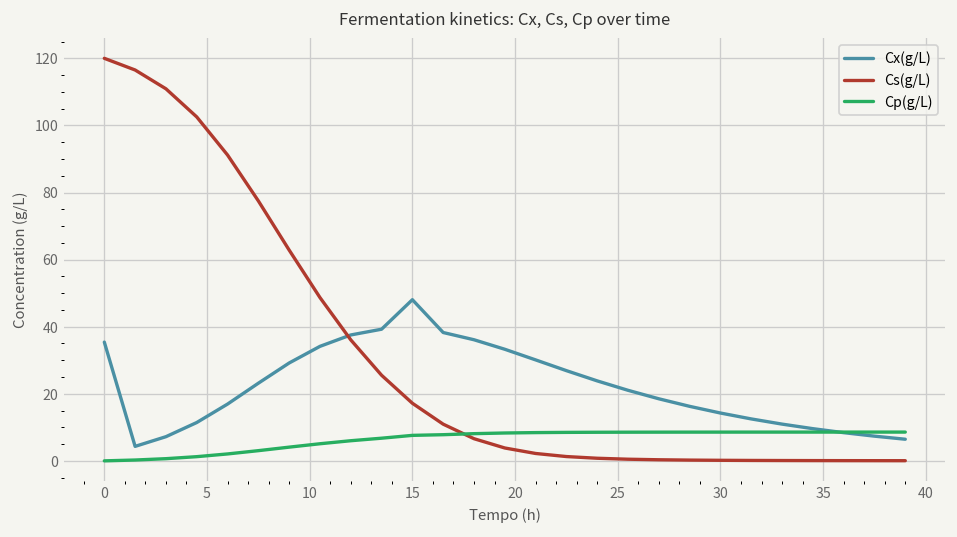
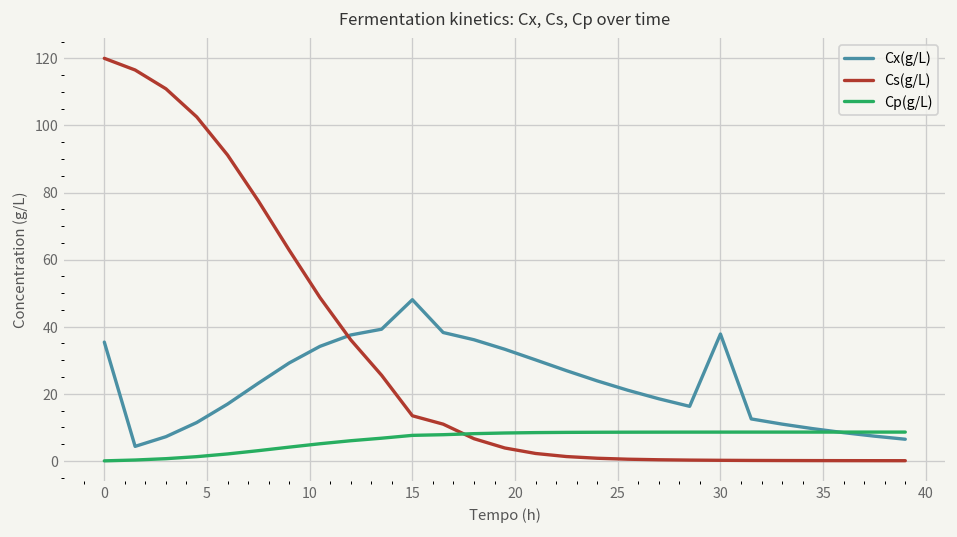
  {
    "Cx(g/L)": {
      "0": 35,
      "15": 48,
-     "30": 14
+     "30": 38
    },
    "Cs(g/L)": {
      "0": 120,
-     "15": 17,
+     "15": 13,
      "30": 0
    },
    "Cp(g/L)": {
      "0": 0,
      "15": 8,
      "30": 9
    }
  }
